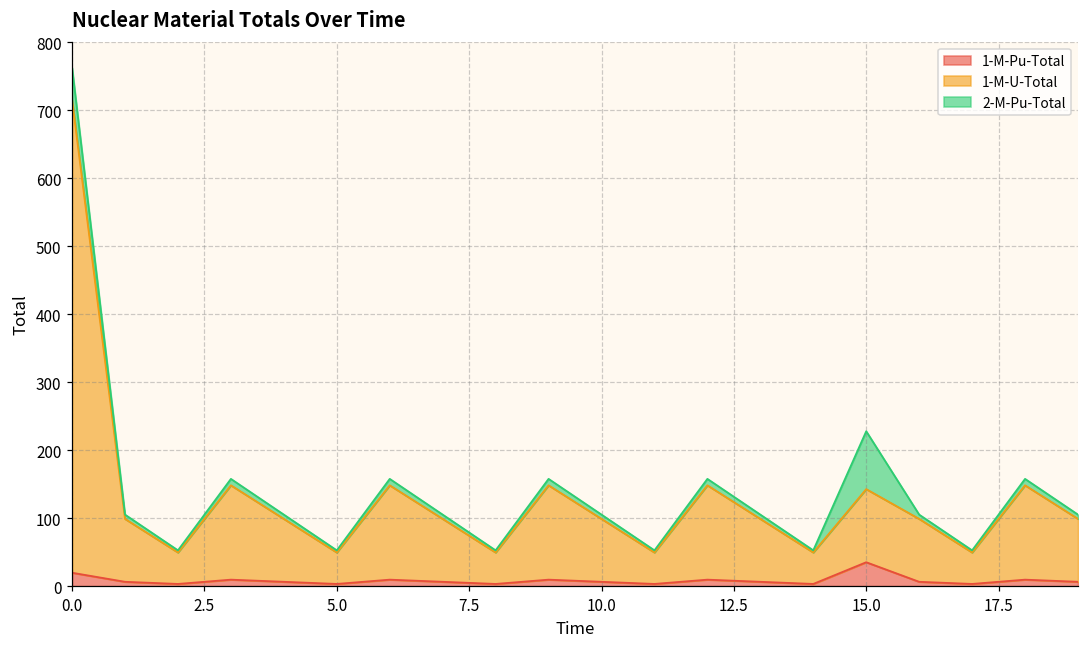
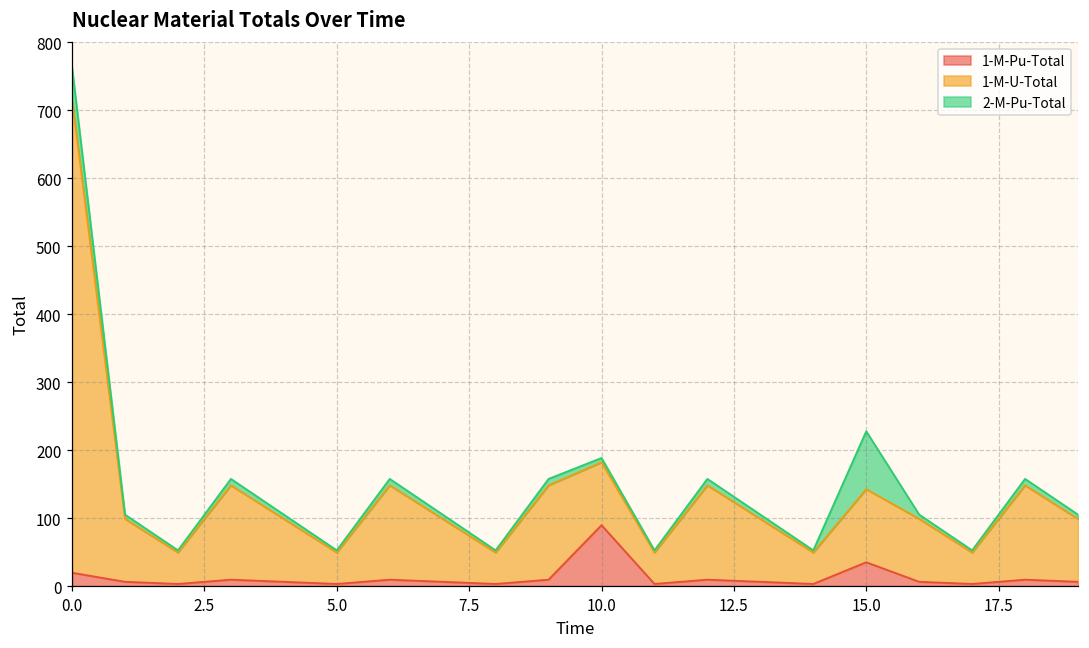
  {
    "1-M-Pu-Total": {
      "0.0": 20,
      "5.0": 0,
-     "10.0": 10,
+     "10.0": 90,
      "15.0": 40
    },
    "1-M-U-Total": {
      "0.0": 700,
      "10.0": 90,
      "15.0": 110
    },
    "2-M-Pu-Total": {
      "0.0": 50,
      "10.0": 10,
      "15.0": 90
    }
  }
